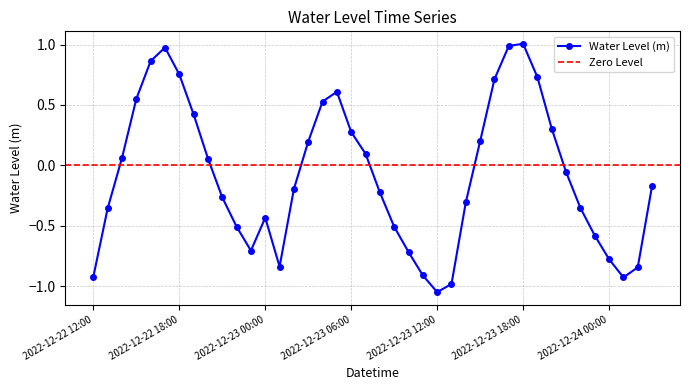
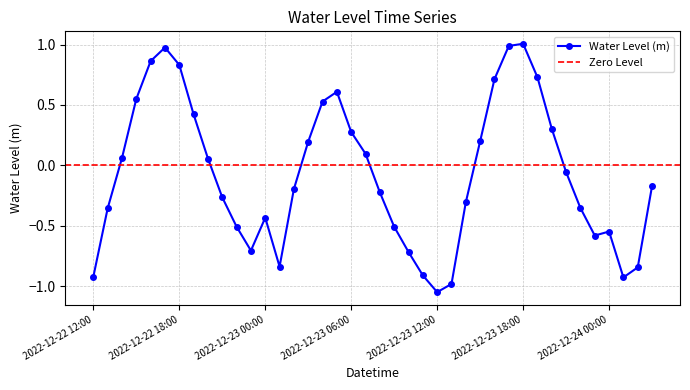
  {
    "2022-12-22 12:00": -0.92,
-   "2022-12-22 18:00": 0.75,
+   "2022-12-22 18:00": 0.83,
    "2022-12-23 00:00": -0.43,
    "2022-12-23 06:00": 0.28,
    "2022-12-23 12:00": -1.05,
    "2022-12-23 18:00": 1.01,
-   "2022-12-24 00:00": -0.78
+   "2022-12-24 00:00": -0.55
  }
